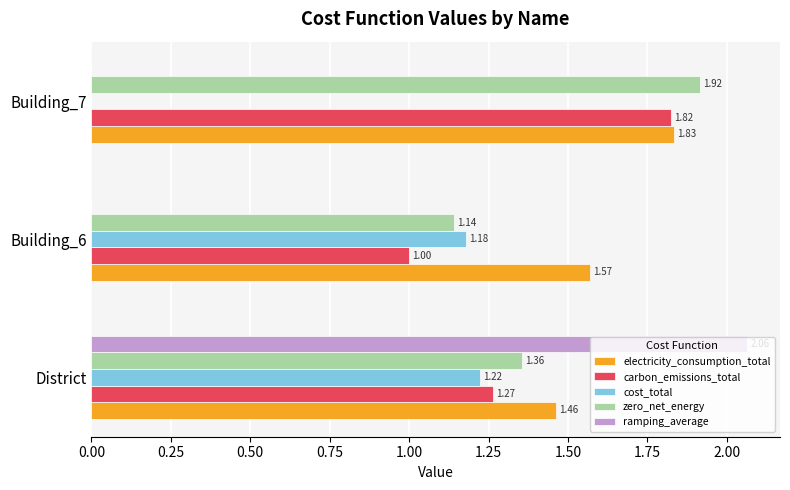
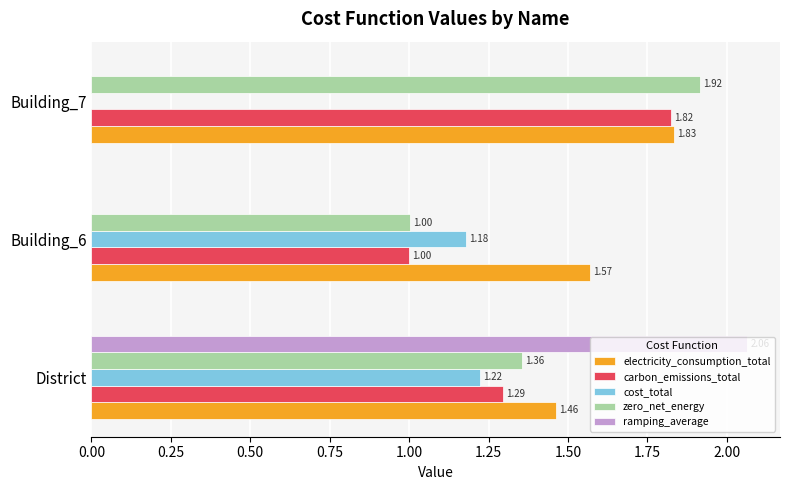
  {
    "electricity_consumption_total": {
      "Building_7": 1.83,
      "Building_6": 1.57,
      "District": 1.46
    },
    "carbon_emissions_total": {
      "Building_7": 1.82,
      "Building_6": 1.00,
-     "District": 1.27
+     "District": 1.29
    },
    "cost_total": {
      "Building_6": 1.18,
      "District": 1.22
    },
    "zero_net_energy": {
      "Building_7": 1.92,
-     "Building_6": 1.14,
+     "Building_6": 1.00,
      "District": 1.36
    },
    "ramping_average": {
      "Building_7": 0.00,
      "Building_6": 0.00
    }
  }
